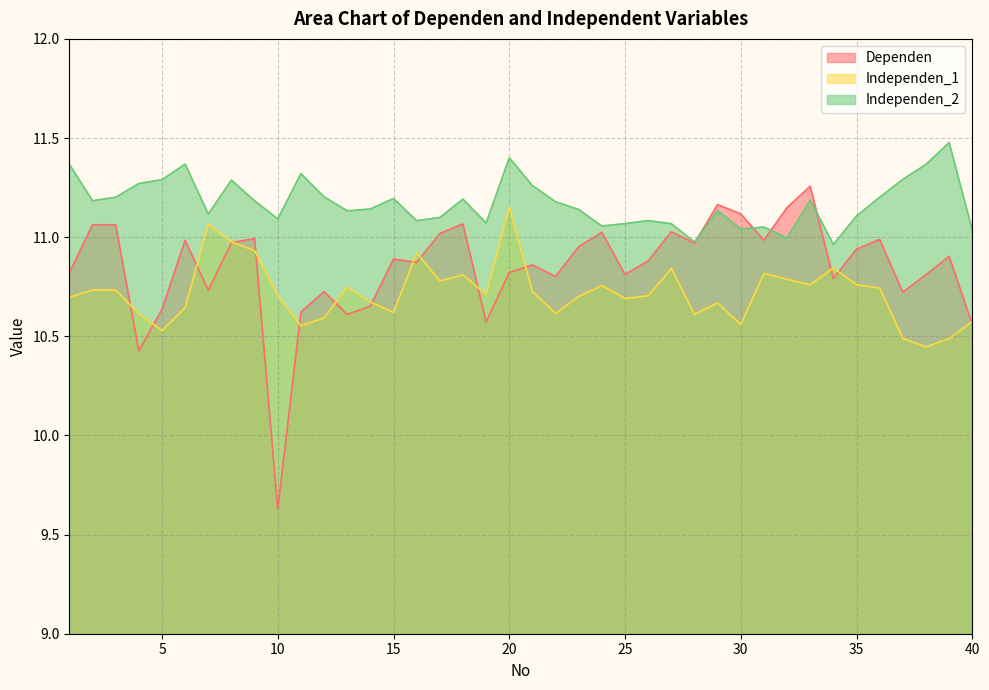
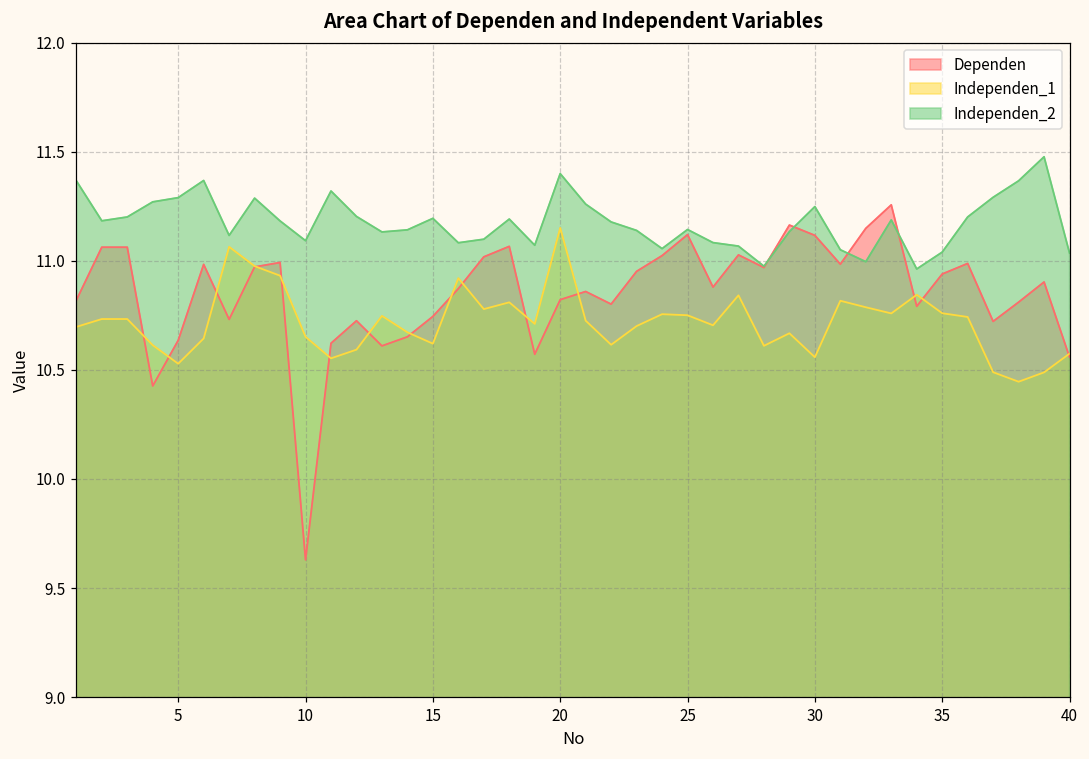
  {
    "Dependen": {
      "5": 10.64,
      "10": 9.63,
-     "15": 10.89,
+     "15": 10.75,
      "20": 10.82,
-     "25": 10.81,
+     "25": 11.12,
      "30": 11.12,
      "35": 10.94,
      "40": 10.56
    },
    "Independen_1": {
      "5": 10.53,
-     "10": 10.71,
+     "10": 10.65,
      "15": 10.62,
      "20": 11.15,
-     "25": 10.69,
+     "25": 10.75,
      "30": 10.56,
      "35": 10.76,
      "40": 10.57
    },
    "Independen_2": {
      "5": 11.29,
      "10": 11.09,
      "15": 11.19,
      "20": 11.40,
-     "25": 11.07,
-     "30": 11.04,
-     "35": 11.11,
+     "25": 11.14,
+     "30": 11.25,
+     "35": 11.04,
      "40": 11.04
    }
  }
